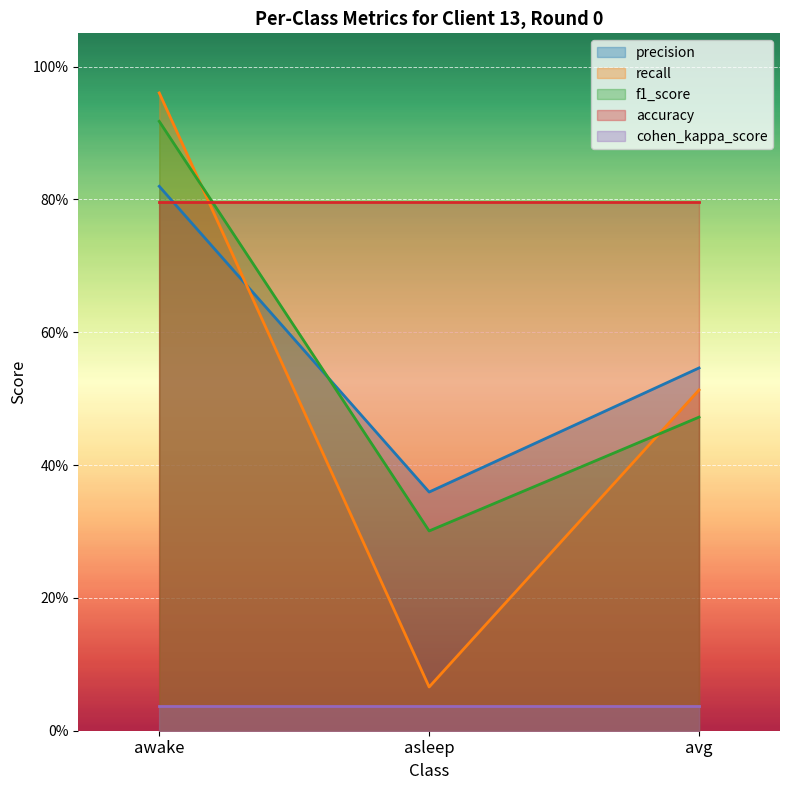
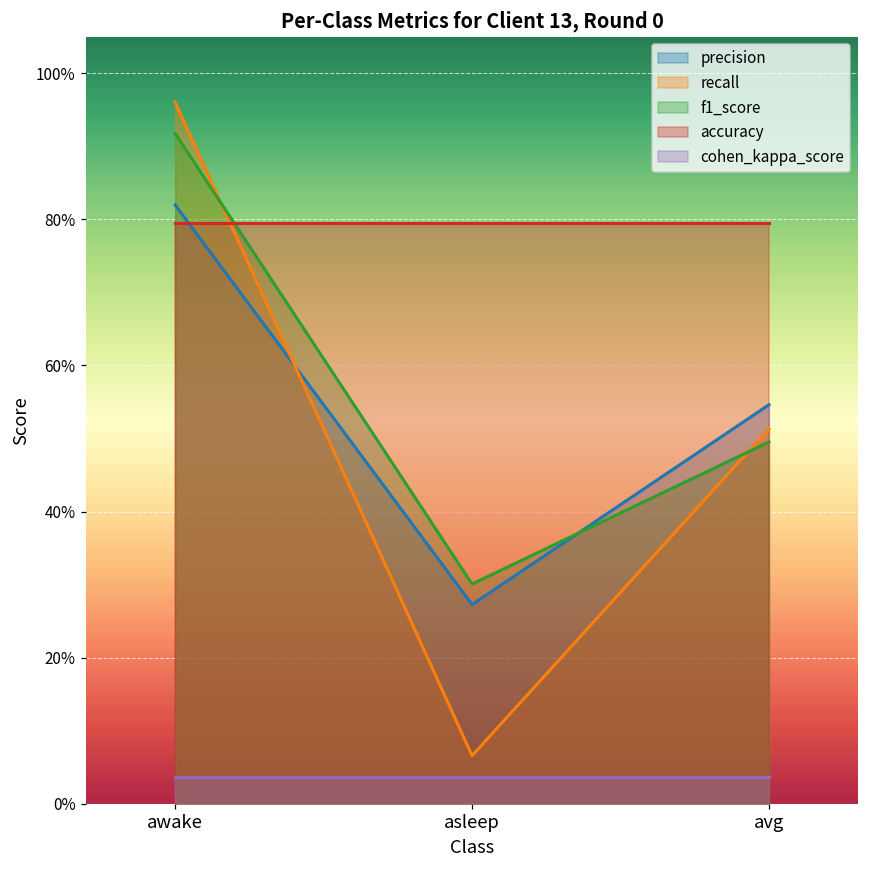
  {
    "precision": {
      "awake": "82%",
-     "asleep": "36%",
+     "asleep": "27%",
      "avg": "55%"
    },
    "f1_score": {
      "awake": "92%",
      "asleep": "30%",
-     "avg": "47%"
+     "avg": "50%"
    },
    "cohen_kappa_score": {
      "awake": "4%",
      "asleep": "4%",
      "avg": "4%"
    }
  }
